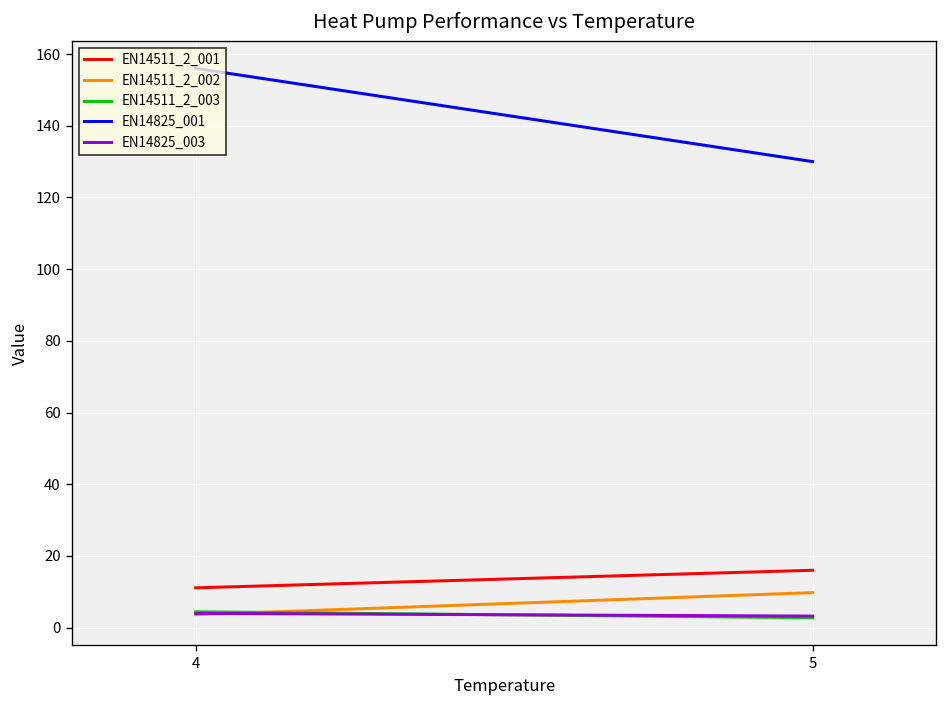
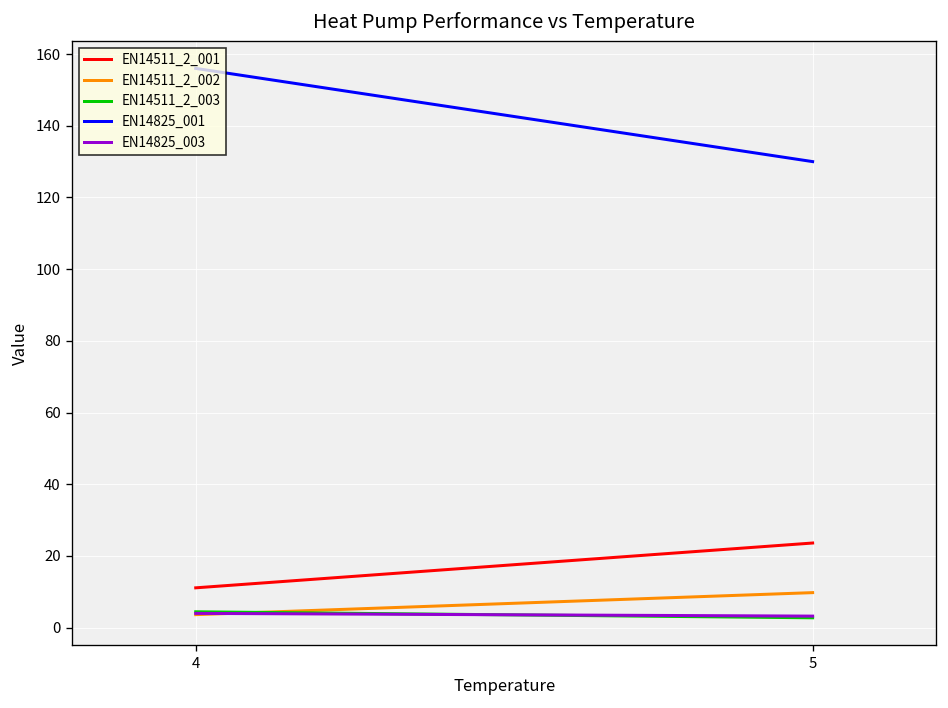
  {
    "EN14511_2_001": {
      "4": 11,
-     "5": 16
+     "5": 24
    },
    "EN14511_2_002": {
      "5": 10
    },
    "EN14825_001": {
      "5": 130
    }
  }
